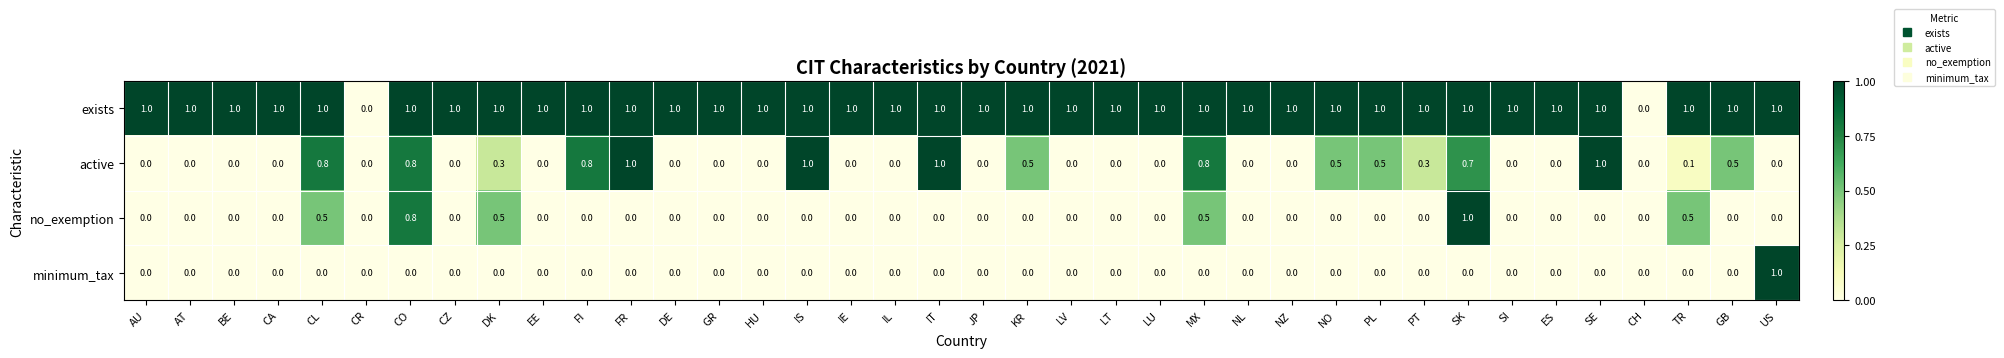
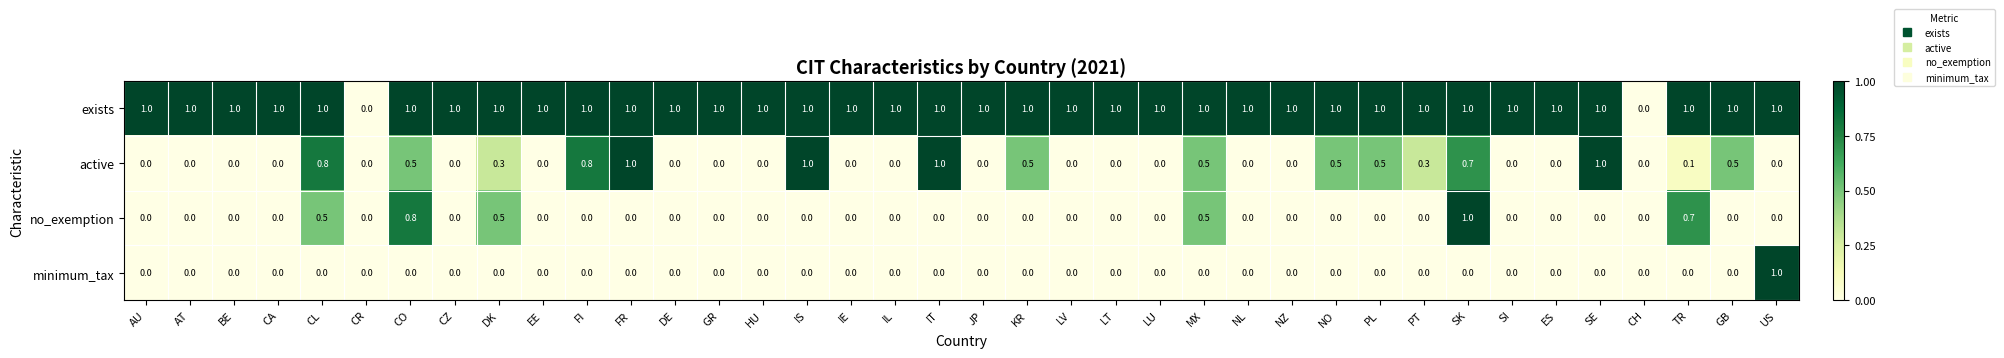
  {
    "exists": {
      "AU": 1.0,
      "AT": 1.0,
      "BE": 1.0,
      "CA": 1.0,
      "CL": 1.0,
      "CR": 0.0,
      "CO": 1.0,
      "CZ": 1.0,
      "DK": 1.0,
      "EE": 1.0,
      "FI": 1.0,
      "FR": 1.0,
      "DE": 1.0,
      "GR": 1.0,
      "HU": 1.0,
      "IS": 1.0,
      "IE": 1.0,
      "IL": 1.0,
      "IT": 1.0,
      "JP": 1.0,
      "KR": 1.0,
      "LV": 1.0,
      "LT": 1.0,
      "LU": 1.0,
      "MX": 1.0,
      "NL": 1.0,
      "NZ": 1.0,
      "NO": 1.0,
      "PL": 1.0,
      "PT": 1.0,
      "SK": 1.0,
      "SI": 1.0,
      "ES": 1.0,
      "SE": 1.0,
      "CH": 0.0,
      "TR": 1.0,
      "GB": 1.0,
      "US": 1.0
    },
    "active": {
      "AU": 0.0,
      "AT": 0.0,
      "BE": 0.0,
      "CA": 0.0,
      "CL": 0.8,
      "CR": 0.0,
-     "CO": 0.8,
+     "CO": 0.5,
      "CZ": 0.0,
      "DK": 0.3,
      "EE": 0.0,
      "FI": 0.8,
      "FR": 1.0,
      "DE": 0.0,
      "GR": 0.0,
      "HU": 0.0,
      "IS": 1.0,
      "IE": 0.0,
      "IL": 0.0,
      "IT": 1.0,
      "JP": 0.0,
      "KR": 0.5,
      "LV": 0.0,
      "LT": 0.0,
      "LU": 0.0,
-     "MX": 0.8,
+     "MX": 0.5,
      "NL": 0.0,
      "NZ": 0.0,
      "NO": 0.5,
      "PL": 0.5,
      "PT": 0.3,
      "SK": 0.7,
      "SI": 0.0,
      "ES": 0.0,
      "SE": 1.0,
      "CH": 0.0,
      "TR": 0.1,
      "GB": 0.5,
      "US": 0.0
    },
    "no_exemption": {
      "AU": 0.0,
      "AT": 0.0,
      "BE": 0.0,
      "CA": 0.0,
      "CL": 0.5,
      "CR": 0.0,
      "CO": 0.8,
      "CZ": 0.0,
      "DK": 0.5,
      "EE": 0.0,
      "FI": 0.0,
      "FR": 0.0,
      "DE": 0.0,
      "GR": 0.0,
      "HU": 0.0,
      "IS": 0.0,
      "IE": 0.0,
      "IL": 0.0,
      "IT": 0.0,
      "JP": 0.0,
      "KR": 0.0,
      "LV": 0.0,
      "LT": 0.0,
      "LU": 0.0,
      "MX": 0.5,
      "NL": 0.0,
      "NZ": 0.0,
      "NO": 0.0,
      "PL": 0.0,
      "PT": 0.0,
      "SK": 1.0,
      "SI": 0.0,
      "ES": 0.0,
      "SE": 0.0,
      "CH": 0.0,
-     "TR": 0.5,
+     "TR": 0.7,
      "GB": 0.0,
      "US": 0.0
    },
    "minimum_tax": {
      "AU": 0.0,
      "AT": 0.0,
      "BE": 0.0,
      "CA": 0.0,
      "CL": 0.0,
      "CR": 0.0,
      "CO": 0.0,
      "CZ": 0.0,
      "DK": 0.0,
      "EE": 0.0,
      "FI": 0.0,
      "FR": 0.0,
      "DE": 0.0,
      "GR": 0.0,
      "HU": 0.0,
      "IS": 0.0,
      "IE": 0.0,
      "IL": 0.0,
      "IT": 0.0,
      "JP": 0.0,
      "KR": 0.0,
      "LV": 0.0,
      "LT": 0.0,
      "LU": 0.0,
      "MX": 0.0,
      "NL": 0.0,
      "NZ": 0.0,
      "NO": 0.0,
      "PL": 0.0,
      "PT": 0.0,
      "SK": 0.0,
      "SI": 0.0,
      "ES": 0.0,
      "SE": 0.0,
      "CH": 0.0,
      "TR": 0.0,
      "GB": 0.0,
      "US": 1.0
    }
  }
